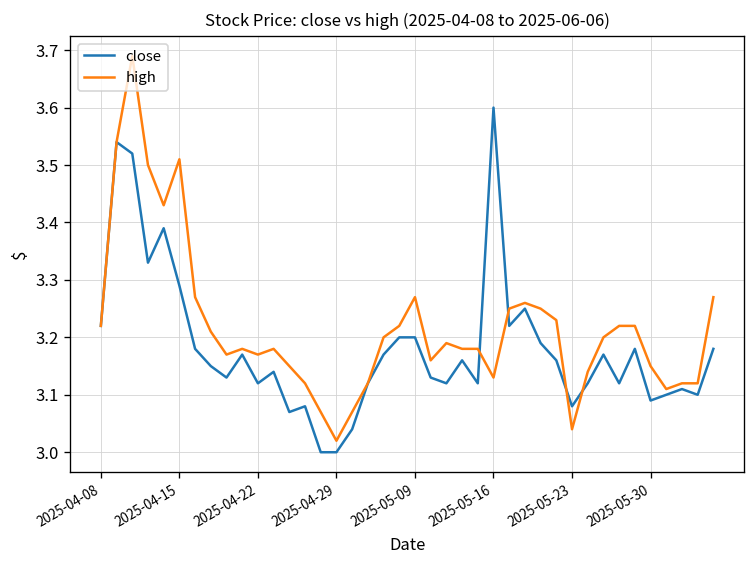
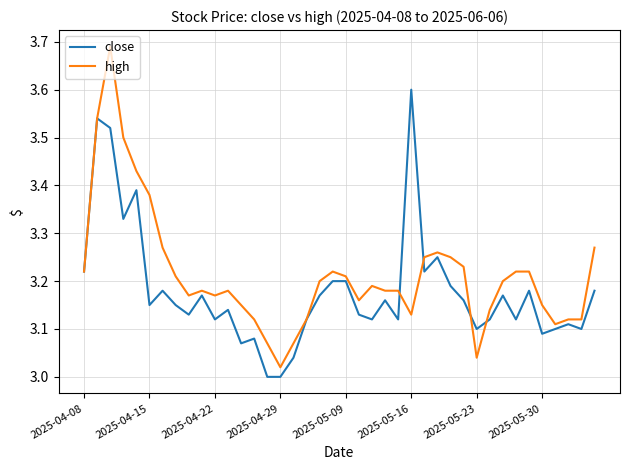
  {
    "close": {
-     "2025-04-15": 3.29,
+     "2025-04-15": 3.15,
      "2025-04-22": 3.12,
      "2025-04-29": 3.00,
      "2025-05-09": 3.20,
      "2025-05-16": 3.60,
-     "2025-05-23": 3.08,
+     "2025-05-23": 3.10,
      "2025-05-30": 3.09
    },
    "high": {
-     "2025-04-15": 3.51,
+     "2025-04-15": 3.38,
      "2025-04-22": 3.17,
      "2025-04-29": 3.02,
-     "2025-05-09": 3.27,
+     "2025-05-09": 3.21,
      "2025-05-16": 3.13,
      "2025-05-23": 3.04,
      "2025-05-30": 3.15
    }
  }
